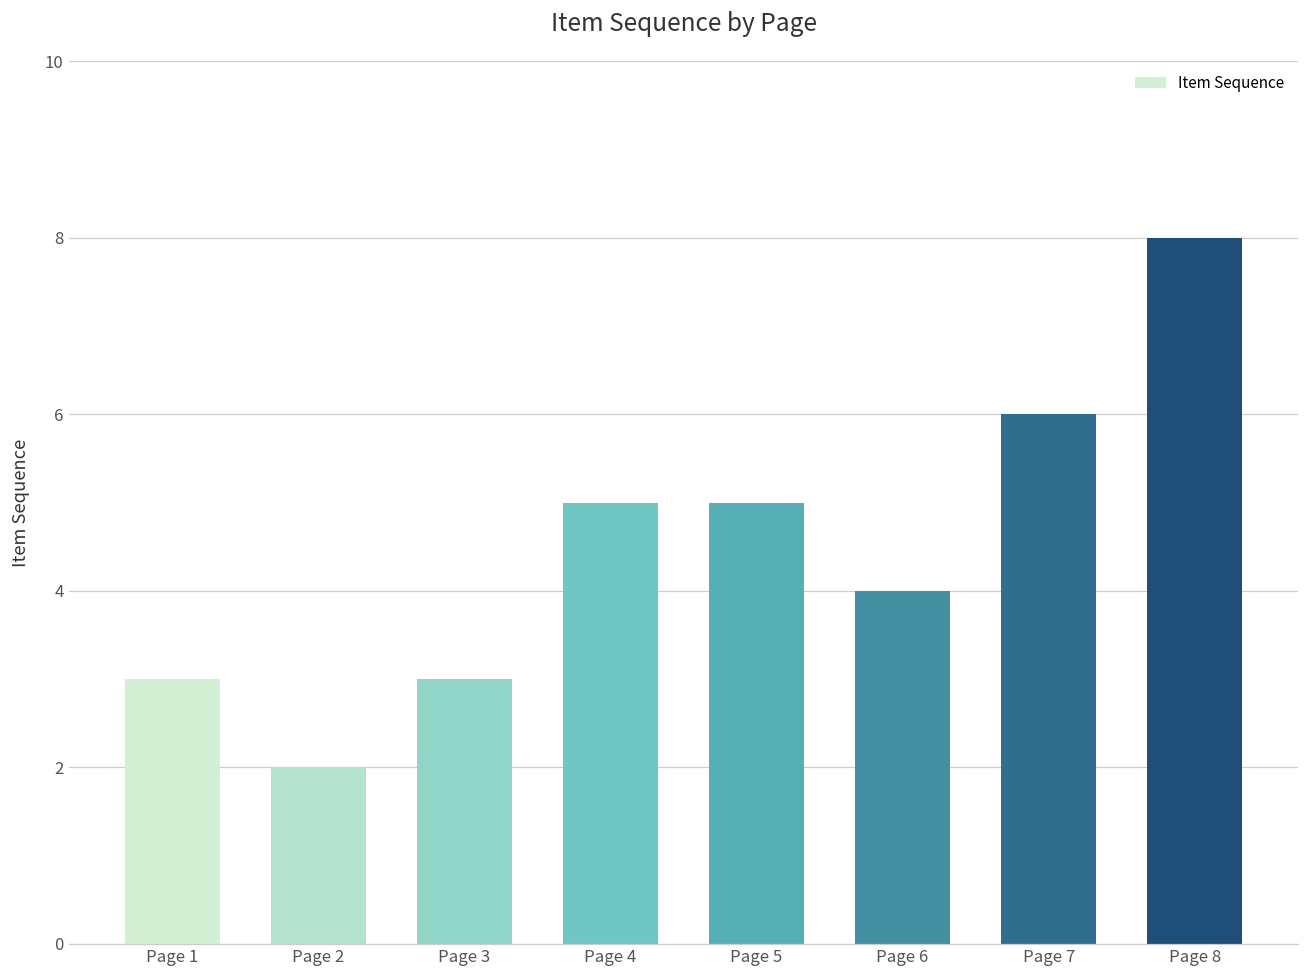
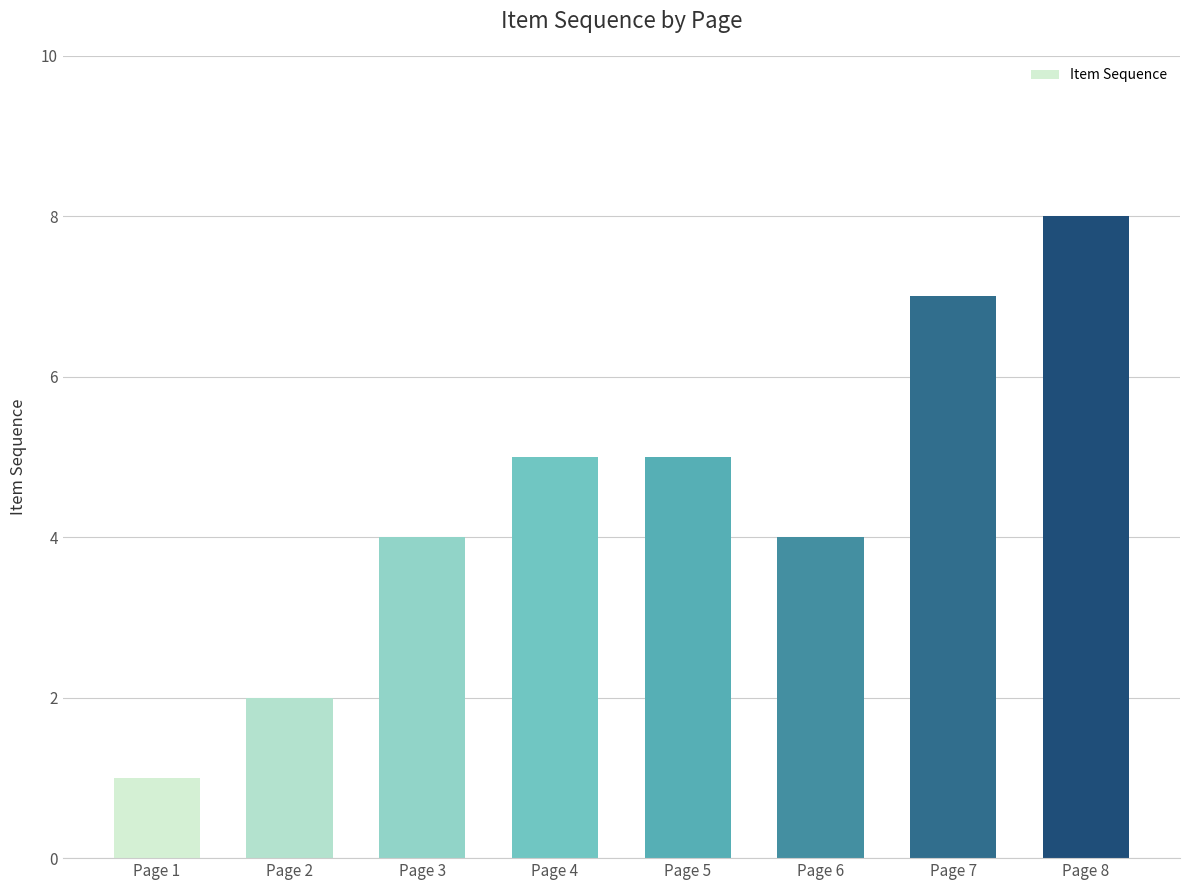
  {
-   "Page 1": 3,
+   "Page 1": 1,
    "Page 2": 2,
-   "Page 3": 3,
+   "Page 3": 4,
    "Page 4": 5,
    "Page 5": 5,
    "Page 6": 4,
-   "Page 7": 6,
+   "Page 7": 7,
    "Page 8": 8
  }
